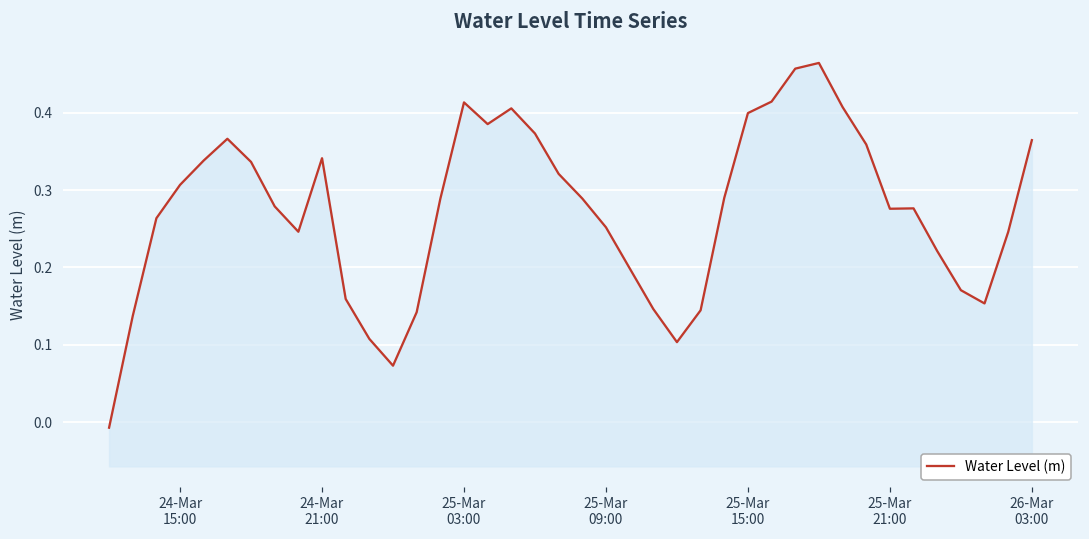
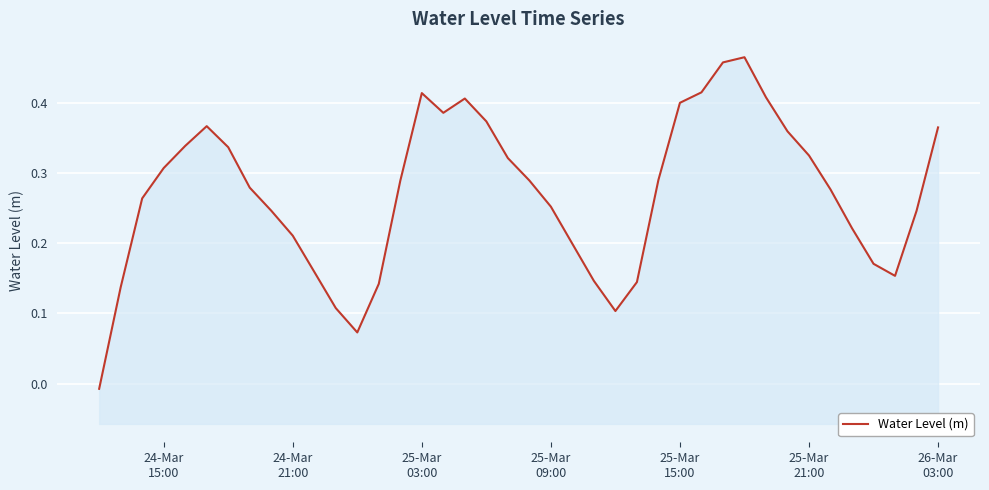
  {
    "24-Mar 15:00": 0.31,
-   "24-Mar 21:00": 0.34,
+   "24-Mar 21:00": 0.21,
    "25-Mar 03:00": 0.41,
    "25-Mar 09:00": 0.25,
    "25-Mar 15:00": 0.40,
-   "25-Mar 21:00": 0.28,
+   "25-Mar 21:00": 0.32,
    "26-Mar 03:00": 0.36
  }
